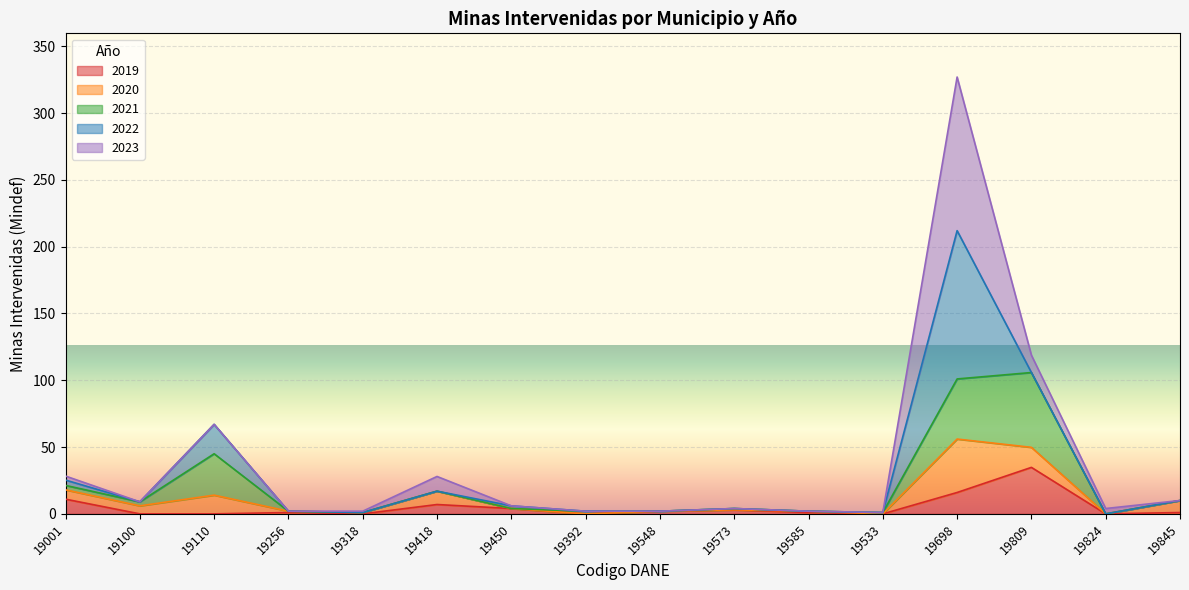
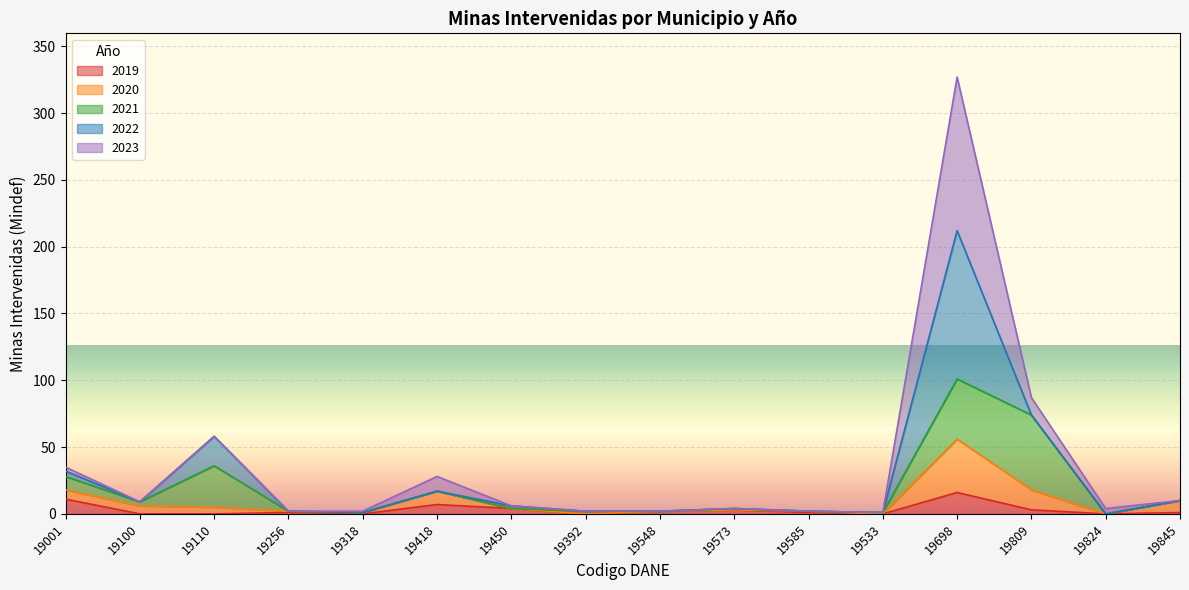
  {
    "2019": {
      "19001": 11,
      "19100": 0,
      "19110": 0,
      "19418": 7,
      "19698": 16,
-     "19809": 35,
+     "19809": 3,
      "19845": 1
    },
    "2020": {
      "19001": 7,
      "19100": 6,
-     "19110": 14,
+     "19110": 5,
      "19698": 40,
      "19809": 15
    },
    "2021": {
-     "19001": 3,
+     "19001": 10,
      "19110": 31,
      "19698": 45
    },
    "2022": {
      "19001": 4,
      "19698": 111
    },
    "2023": {
      "19001": 3,
      "19418": 11,
      "19698": 115,
      "19809": 13,
      "19824": 4
    }
  }
